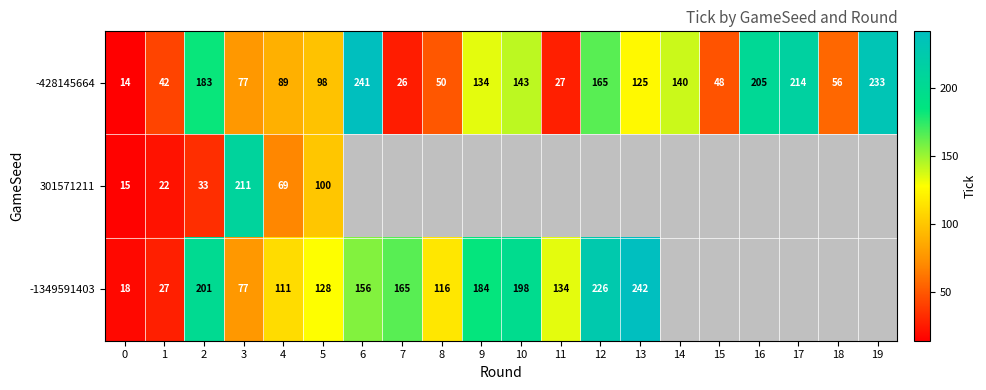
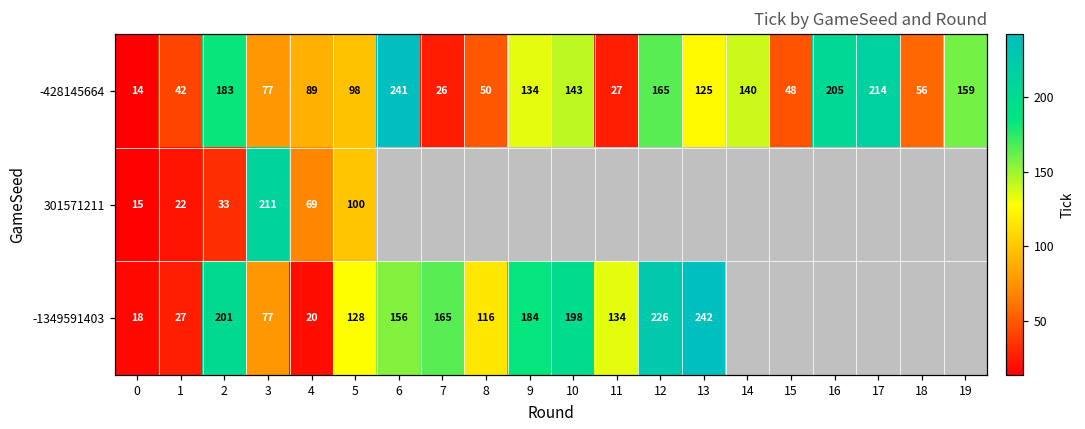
  {
    "-428145664": {
      "0": 14,
      "1": 42,
      "2": 183,
      "3": 77,
      "4": 89,
      "5": 98,
      "6": 241,
      "7": 26,
      "8": 50,
      "9": 134,
      "10": 143,
      "11": 27,
      "12": 165,
      "13": 125,
      "14": 140,
      "15": 48,
      "16": 205,
      "17": 214,
      "18": 56,
-     "19": 233
+     "19": 159
    },
    "301571211": {
      "0": 15,
      "1": 22,
      "2": 33,
      "3": 211,
      "4": 69,
      "5": 100
    },
    "-1349591403": {
      "0": 18,
      "1": 27,
      "2": 201,
      "3": 77,
-     "4": 111,
+     "4": 20,
      "5": 128,
      "6": 156,
      "7": 165,
      "8": 116,
      "9": 184,
      "10": 198,
      "11": 134,
      "12": 226,
      "13": 242
    }
  }
